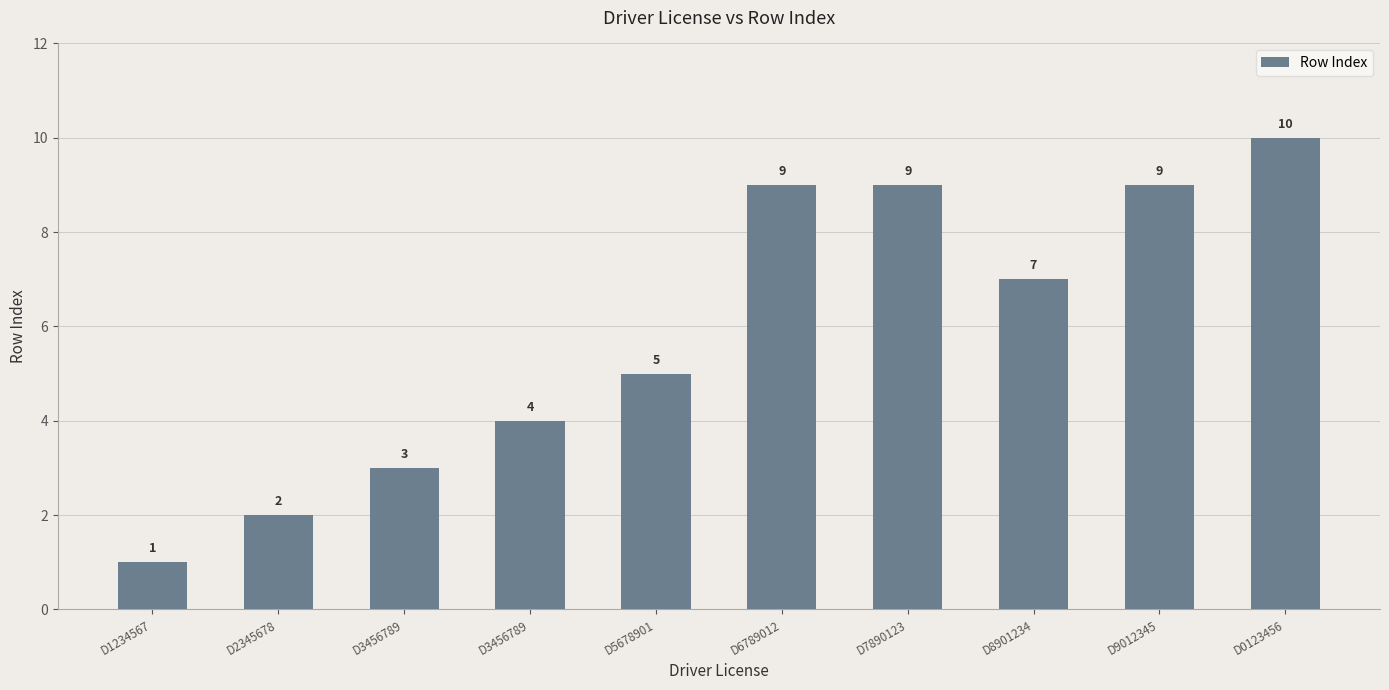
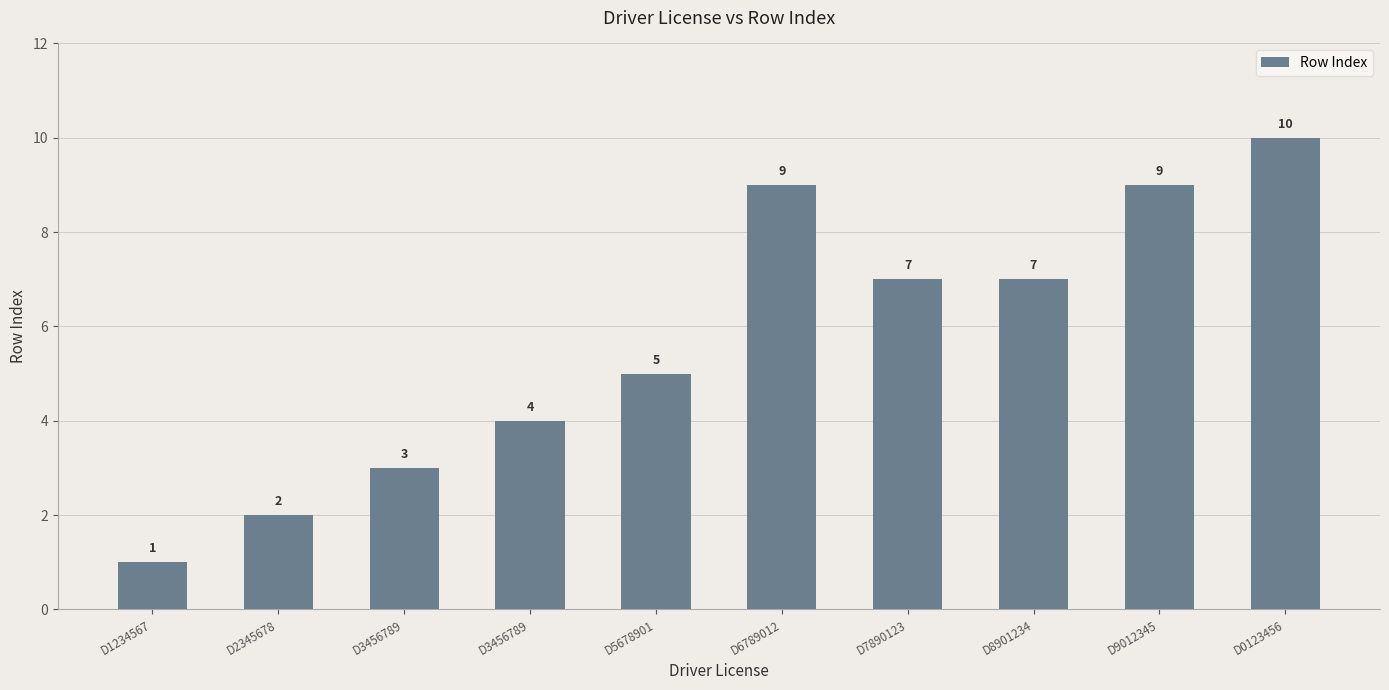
  {
    "D1234567": 1,
    "D2345678": 2,
    "D5678901": 5,
    "D6789012": 9,
-   "D7890123": 9,
+   "D7890123": 7,
    "D8901234": 7,
    "D9012345": 9,
    "D0123456": 10
  }
